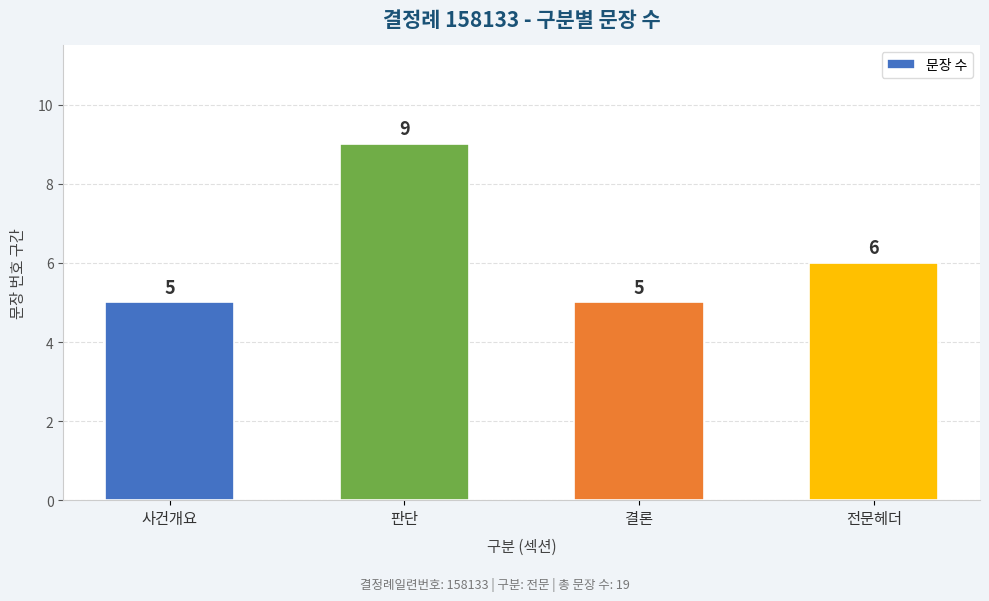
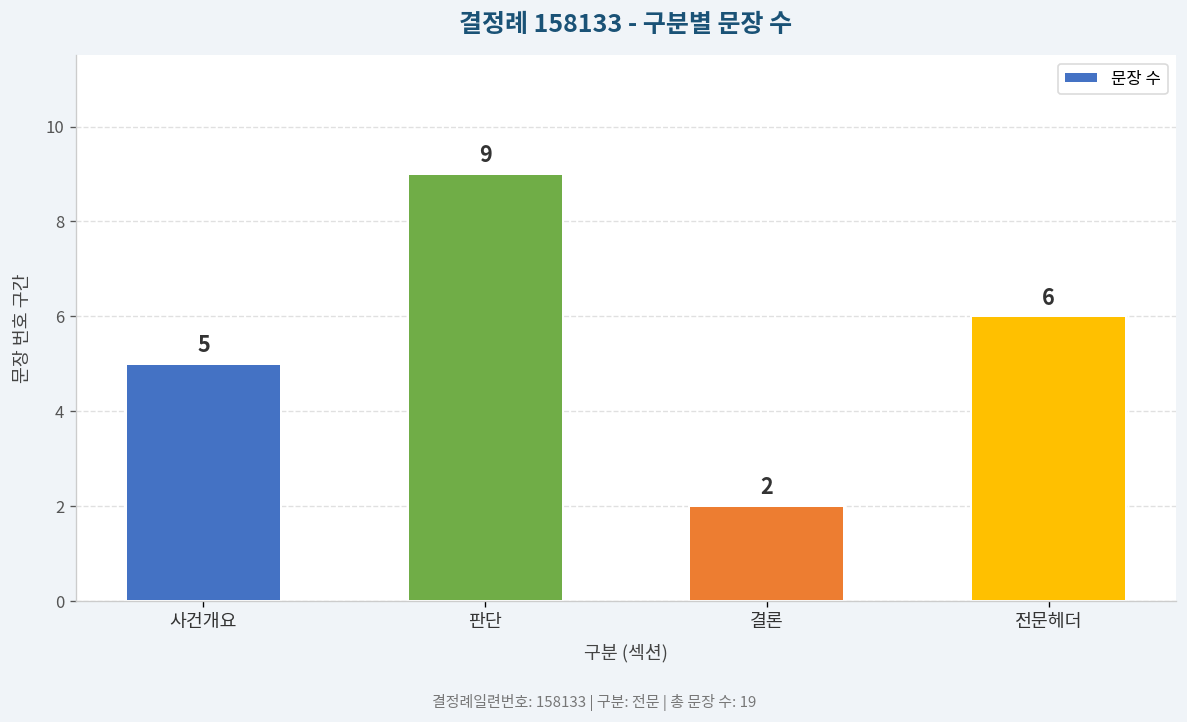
  {
    "사건개요": 5,
    "판단": 9,
-   "결론": 5,
+   "결론": 2,
    "전문헤더": 6
  }
